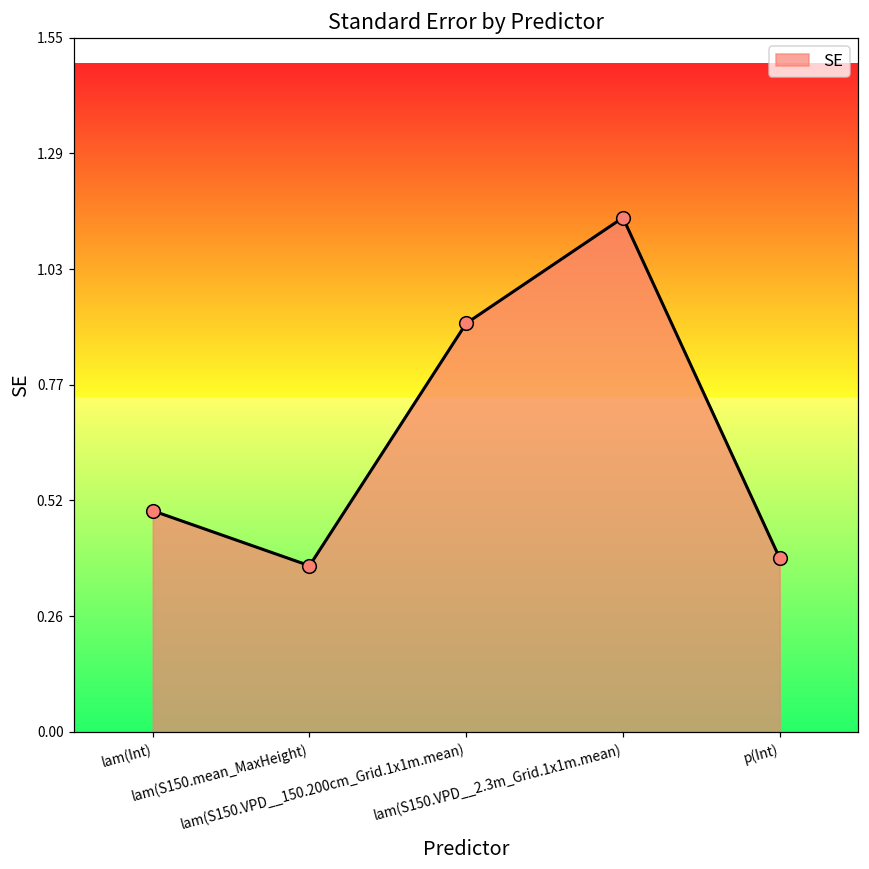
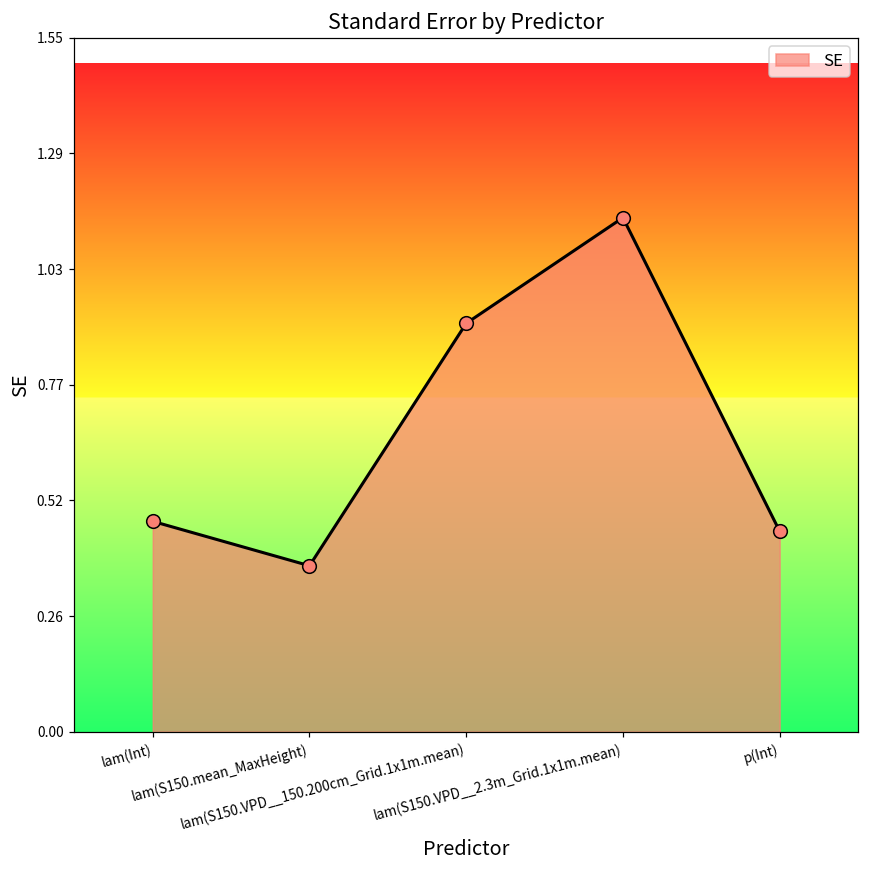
  {
-   "lam(Int)": 0.49,
+   "lam(Int)": 0.47,
    "lam(S150.mean_MaxHeight)": 0.37,
    "lam(S150.VPD__150.200cm_Grid.1x1m.mean)": 0.91,
    "lam(S150.VPD__2.3m_Grid.1x1m.mean)": 1.15,
-   "p(Int)": 0.39
+   "p(Int)": 0.45
  }
